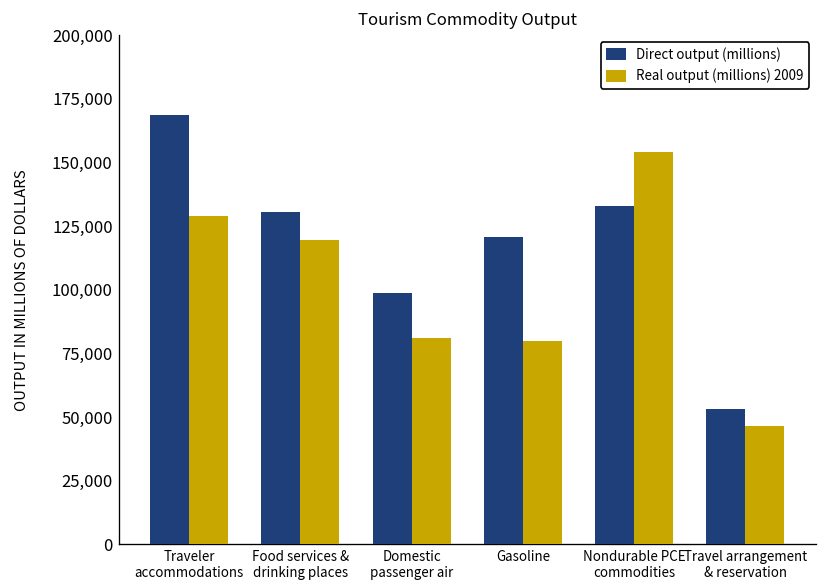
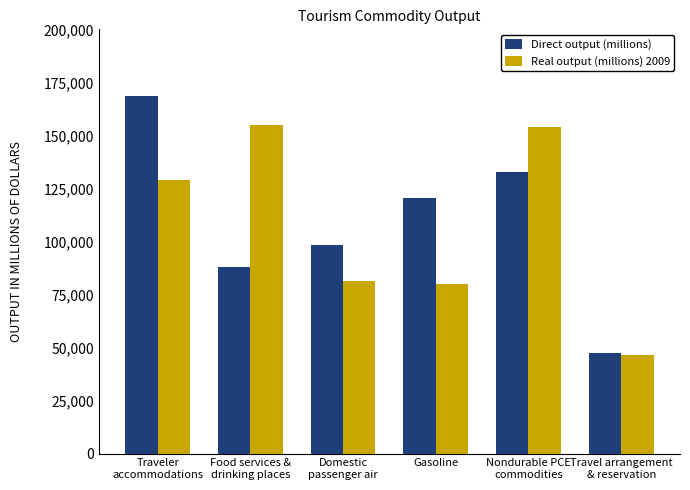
  {
    "Direct output (millions)": {
      "Traveler accommodations": "169,000",
-     "Food services & drinking places": "131,000",
+     "Food services & drinking places": "88,000",
      "Domestic passenger air": "99,000",
      "Gasoline": "121,000",
      "Nondurable PCE commodities": "133,000",
-     "Travel arrangement & reservation": "53,000"
+     "Travel arrangement & reservation": "47,000"
    },
    "Real output (millions) 2009": {
      "Traveler accommodations": "129,000",
-     "Food services & drinking places": "119,000",
+     "Food services & drinking places": "155,000",
      "Domestic passenger air": "81,000",
      "Gasoline": "80,000",
      "Nondurable PCE commodities": "154,000",
      "Travel arrangement & reservation": "47,000"
    }
  }
